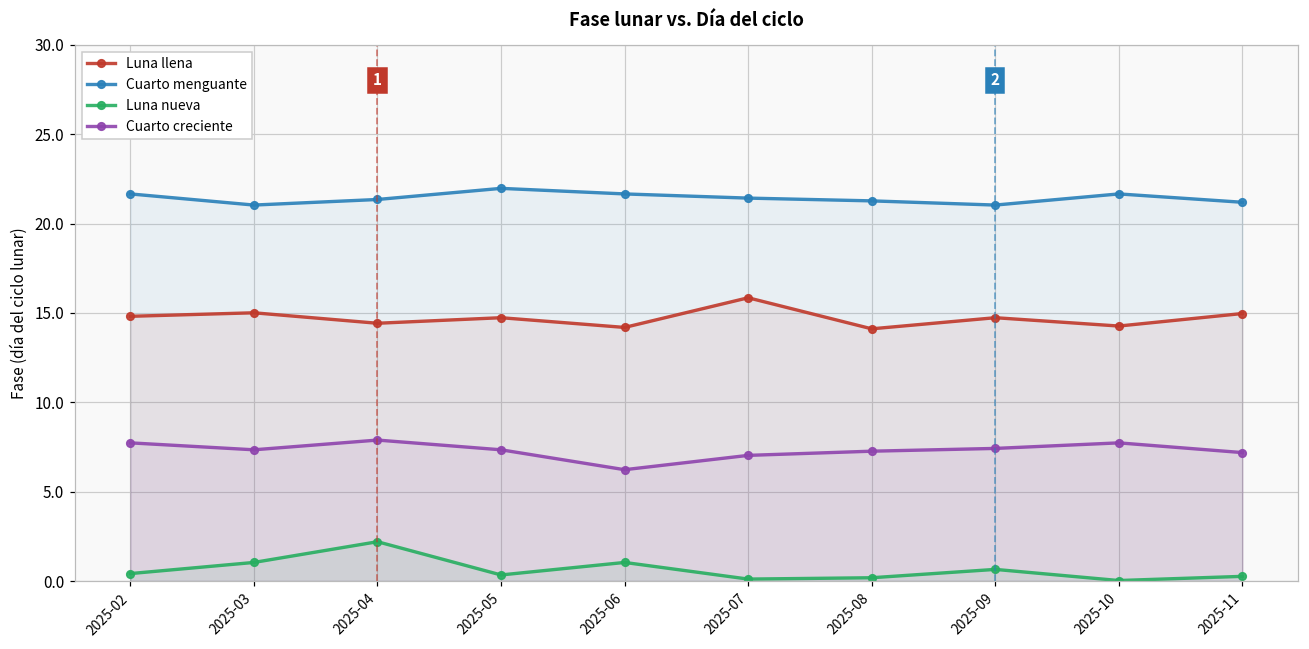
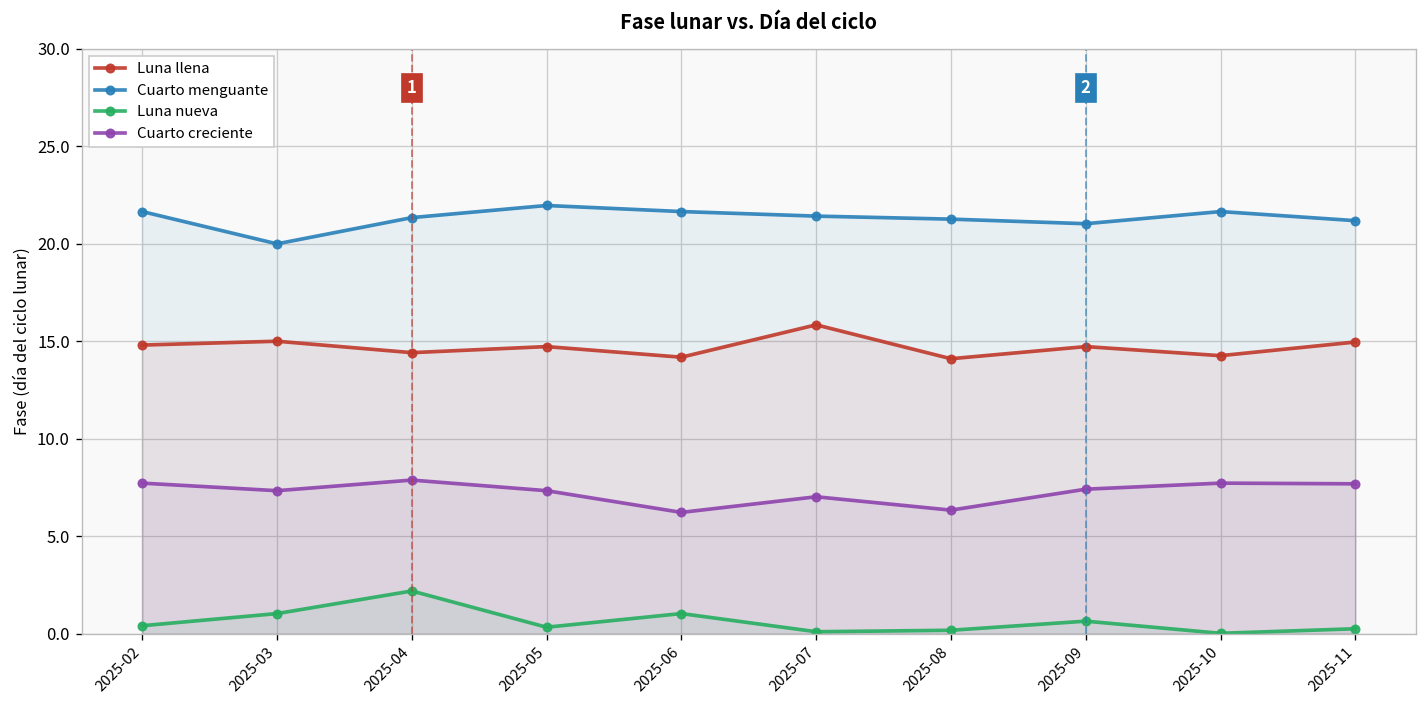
  {
    "Luna llena": {
      "2025-02": 14.8,
      "2025-03": 15.0,
      "2025-04": 14.4,
      "2025-05": 14.7,
      "2025-06": 14.2,
      "2025-07": 15.8,
      "2025-08": 14.1,
      "2025-09": 14.7,
      "2025-10": 14.3,
      "2025-11": 15.0
    },
    "Cuarto menguante": {
      "2025-02": 21.7,
-     "2025-03": 21.0,
+     "2025-03": 20.0,
      "2025-04": 21.3,
      "2025-05": 22.0,
      "2025-06": 21.7,
      "2025-07": 21.4,
      "2025-08": 21.3,
      "2025-09": 21.0,
      "2025-10": 21.7,
      "2025-11": 21.2
    },
    "Luna nueva": {
      "2025-02": 0.4,
      "2025-03": 1.0,
      "2025-04": 2.2,
      "2025-05": 0.3,
      "2025-06": 1.0,
      "2025-07": 0.1,
      "2025-08": 0.2,
      "2025-09": 0.7,
      "2025-10": 0.0,
      "2025-11": 0.3
    },
    "Cuarto creciente": {
      "2025-02": 7.7,
      "2025-03": 7.3,
      "2025-04": 7.9,
      "2025-05": 7.3,
      "2025-06": 6.2,
      "2025-07": 7.0,
-     "2025-08": 7.3,
+     "2025-08": 6.3,
      "2025-09": 7.4,
      "2025-10": 7.7,
-     "2025-11": 7.2
+     "2025-11": 7.7
    }
  }
